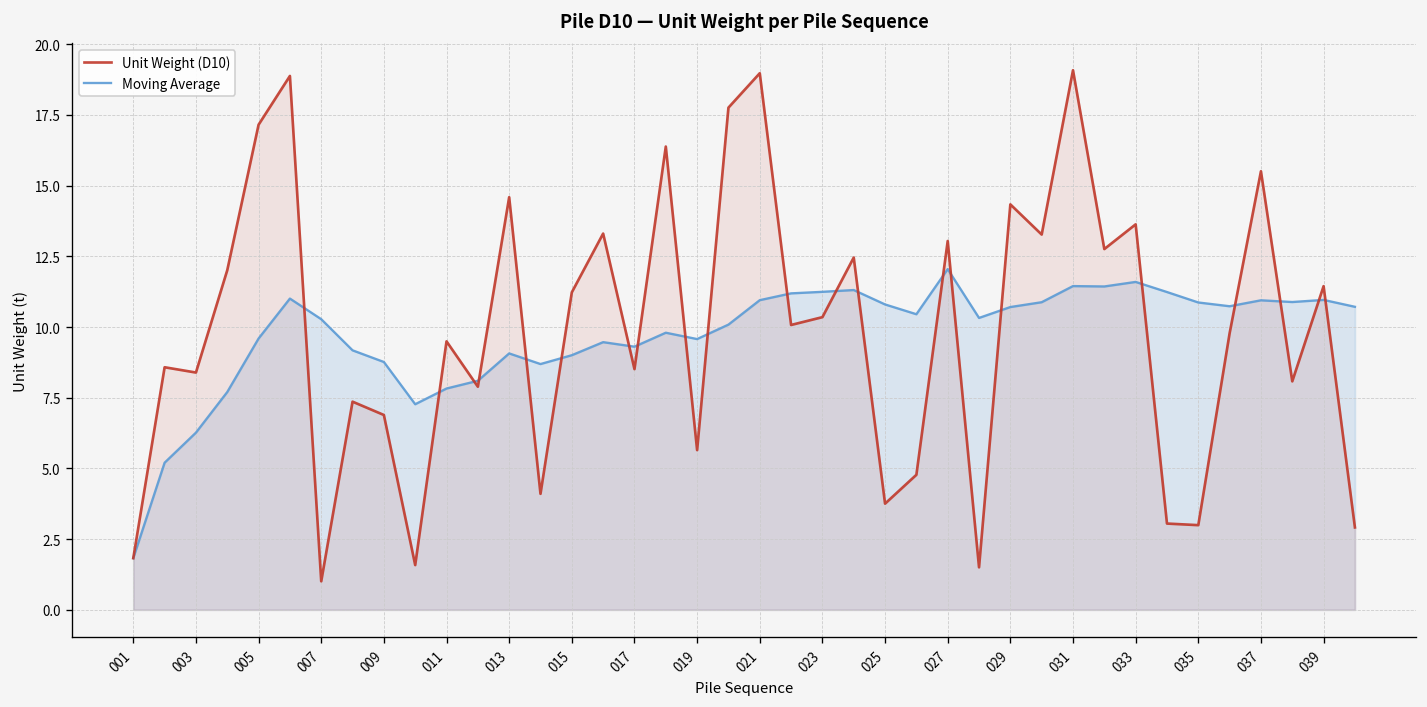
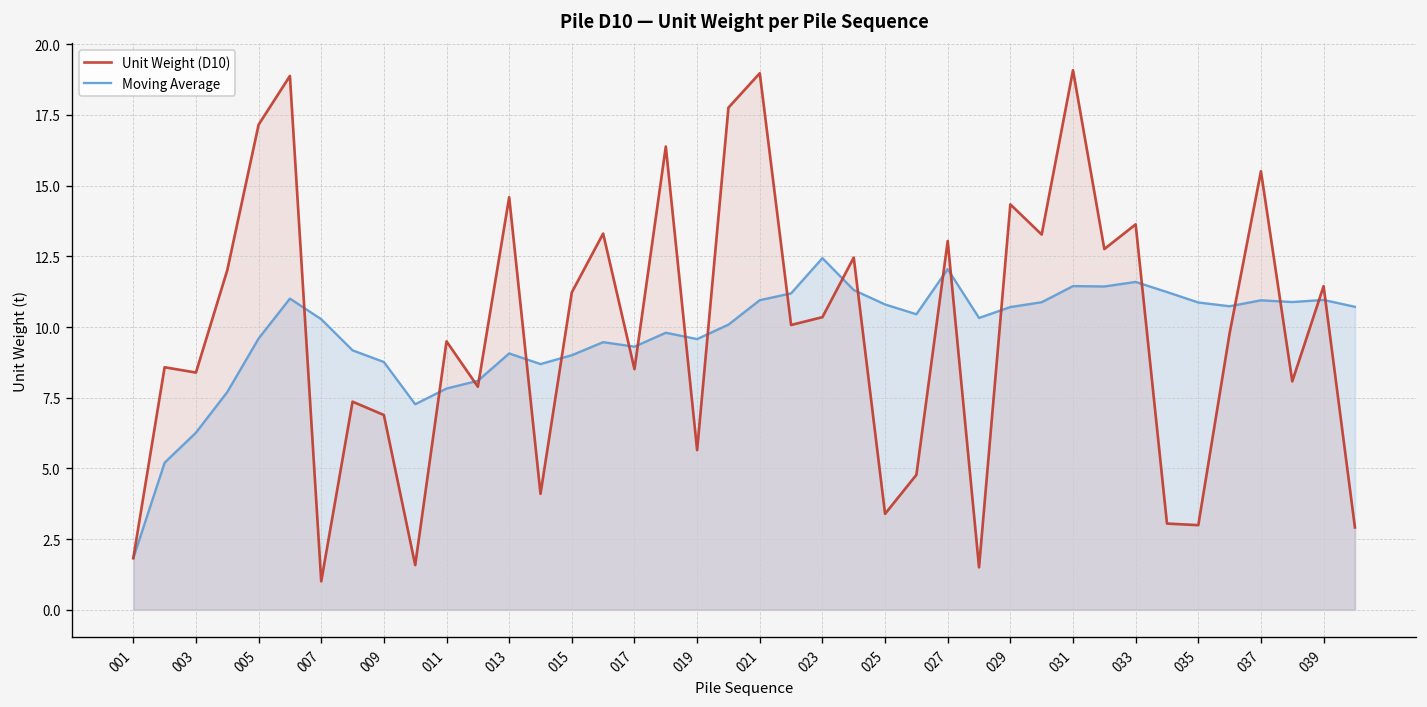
  {
    "Unit Weight (D10)": {
      "003": 8.4,
      "005": 17.2,
      "007": 1.0,
      "009": 6.9,
      "011": 9.5,
      "013": 14.6,
      "015": 11.2,
      "017": 8.5,
      "019": 5.6,
      "021": 19.0,
      "023": 10.3,
-     "025": 3.8,
+     "025": 3.4,
      "027": 13.0,
      "029": 14.3,
      "031": 19.1,
      "033": 13.6,
      "035": 3.0,
      "037": 15.5,
      "039": 11.4
    },
    "Moving Average": {
      "003": 6.3,
      "005": 9.6,
      "007": 10.3,
      "009": 8.8,
      "011": 7.8,
      "013": 9.1,
      "015": 9.0,
      "017": 9.3,
      "019": 9.6,
      "021": 11.0,
-     "023": 11.2,
+     "023": 12.4,
      "025": 10.8,
      "027": 12.0,
      "029": 10.7,
      "031": 11.4,
      "033": 11.6,
      "035": 10.9,
      "037": 10.9,
      "039": 11.0
    }
  }
